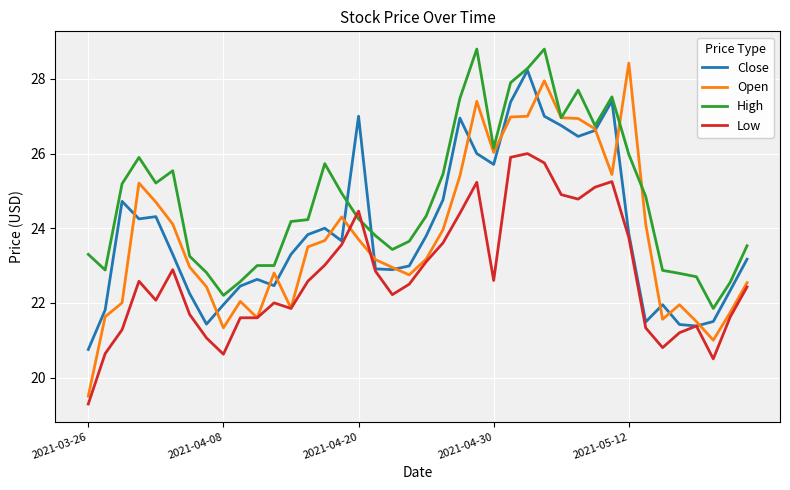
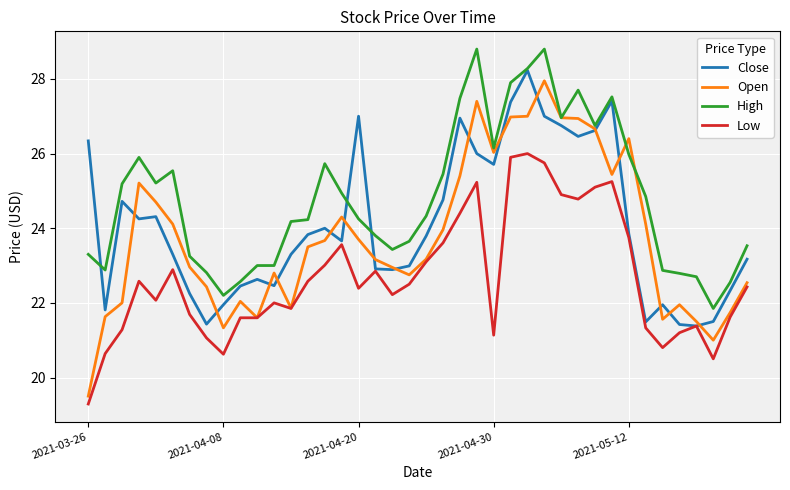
  {
    "Close": {
-     "2021-03-26": 20.8,
+     "2021-03-26": 26.3,
      "2021-04-08": 22.0,
      "2021-04-20": 27.0,
      "2021-04-30": 25.7,
      "2021-05-12": 23.9
    },
    "Open": {
      "2021-03-26": 19.5,
      "2021-04-08": 21.3,
      "2021-04-20": 23.7,
      "2021-04-30": 26.0,
-     "2021-05-12": 28.4
+     "2021-05-12": 26.4
    },
    "High": {
      "2021-03-26": 23.3,
      "2021-04-08": 22.2,
      "2021-04-20": 24.3,
      "2021-04-30": 26.1,
      "2021-05-12": 26.0
    },
    "Low": {
      "2021-03-26": 19.3,
      "2021-04-08": 20.6,
-     "2021-04-20": 24.5,
-     "2021-04-30": 22.6,
+     "2021-04-20": 22.4,
+     "2021-04-30": 21.1,
      "2021-05-12": 23.8
    }
  }
